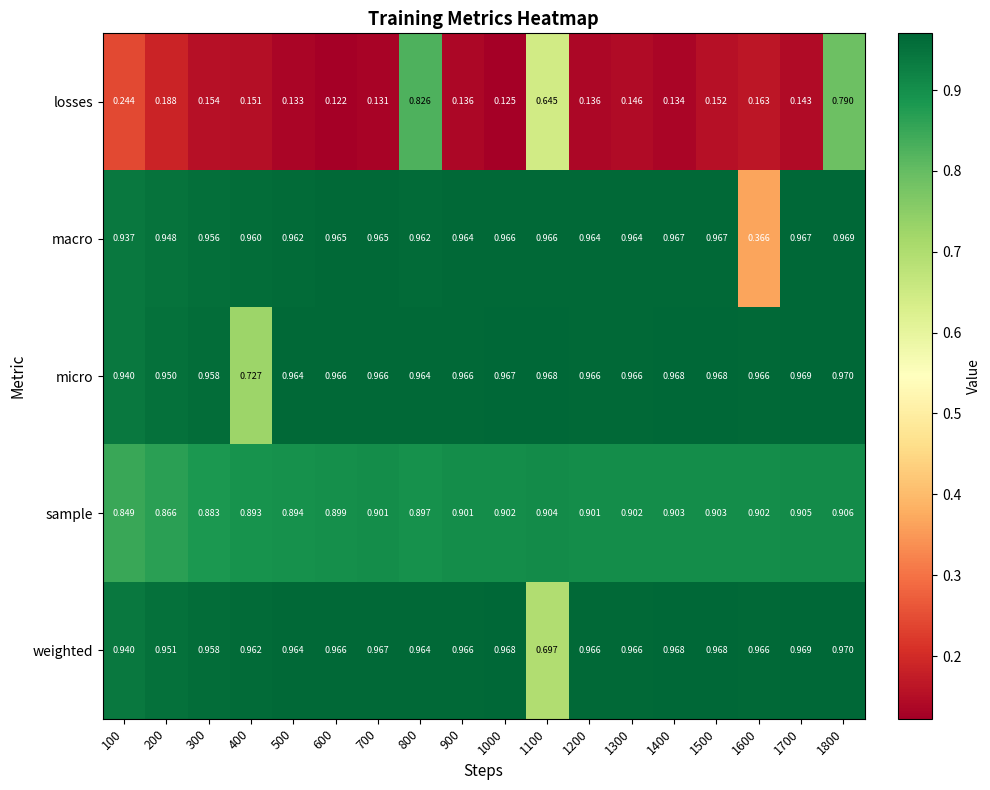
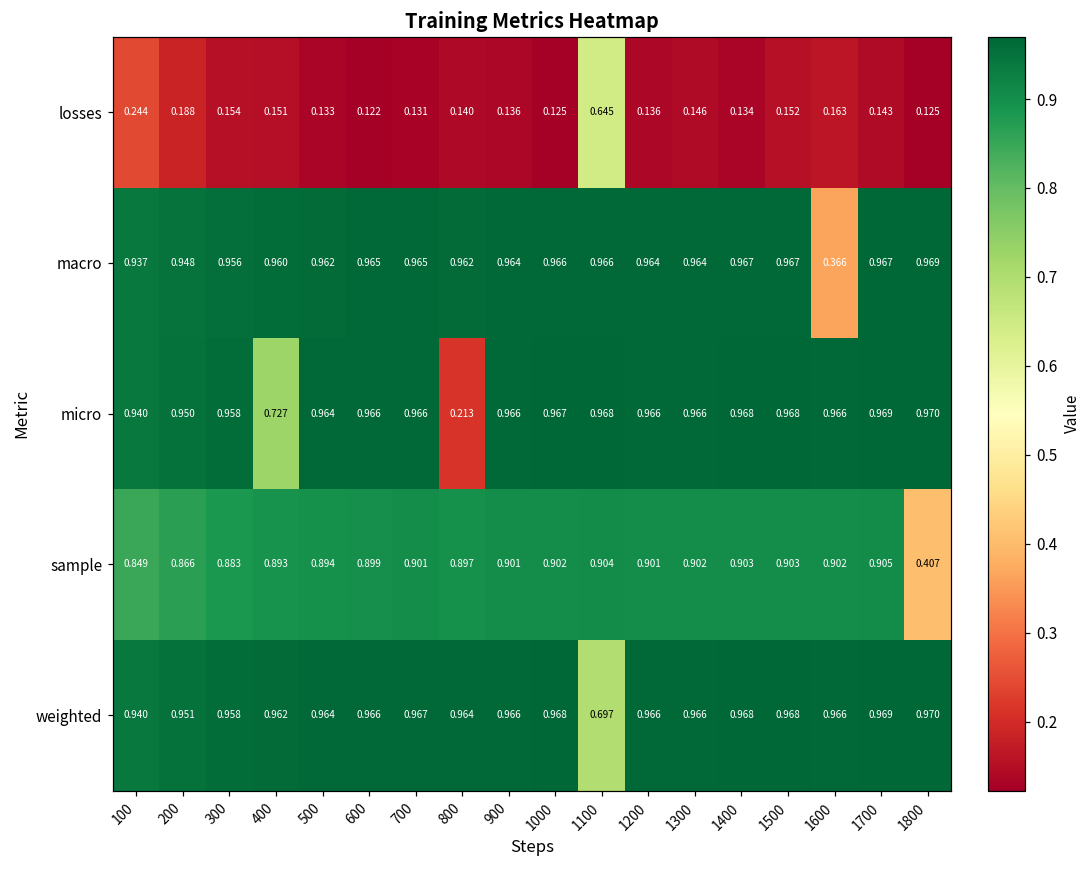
  {
    "losses": {
      "100": 0.244,
      "200": 0.188,
      "300": 0.154,
      "400": 0.151,
      "500": 0.133,
      "600": 0.122,
      "700": 0.131,
-     "800": 0.826,
+     "800": 0.140,
      "900": 0.136,
      "1000": 0.125,
      "1100": 0.645,
      "1200": 0.136,
      "1300": 0.146,
      "1400": 0.134,
      "1500": 0.152,
      "1600": 0.163,
      "1700": 0.143,
-     "1800": 0.790
+     "1800": 0.125
    },
    "macro": {
      "100": 0.937,
      "200": 0.948,
      "300": 0.956,
      "400": 0.960,
      "500": 0.962,
      "600": 0.965,
      "700": 0.965,
      "800": 0.962,
      "900": 0.964,
      "1000": 0.966,
      "1100": 0.966,
      "1200": 0.964,
      "1300": 0.964,
      "1400": 0.967,
      "1500": 0.967,
      "1600": 0.366,
      "1700": 0.967,
      "1800": 0.969
    },
    "micro": {
      "100": 0.940,
      "200": 0.950,
      "300": 0.958,
      "400": 0.727,
      "500": 0.964,
      "600": 0.966,
      "700": 0.966,
-     "800": 0.964,
+     "800": 0.213,
      "900": 0.966,
      "1000": 0.967,
      "1100": 0.968,
      "1200": 0.966,
      "1300": 0.966,
      "1400": 0.968,
      "1500": 0.968,
      "1600": 0.966,
      "1700": 0.969,
      "1800": 0.970
    },
    "sample": {
      "100": 0.849,
      "200": 0.866,
      "300": 0.883,
      "400": 0.893,
      "500": 0.894,
      "600": 0.899,
      "700": 0.901,
      "800": 0.897,
      "900": 0.901,
      "1000": 0.902,
      "1100": 0.904,
      "1200": 0.901,
      "1300": 0.902,
      "1400": 0.903,
      "1500": 0.903,
      "1600": 0.902,
      "1700": 0.905,
-     "1800": 0.906
+     "1800": 0.407
    },
    "weighted": {
      "100": 0.940,
      "200": 0.951,
      "300": 0.958,
      "400": 0.962,
      "500": 0.964,
      "600": 0.966,
      "700": 0.967,
      "800": 0.964,
      "900": 0.966,
      "1000": 0.968,
      "1100": 0.697,
      "1200": 0.966,
      "1300": 0.966,
      "1400": 0.968,
      "1500": 0.968,
      "1600": 0.966,
      "1700": 0.969,
      "1800": 0.970
    }
  }
